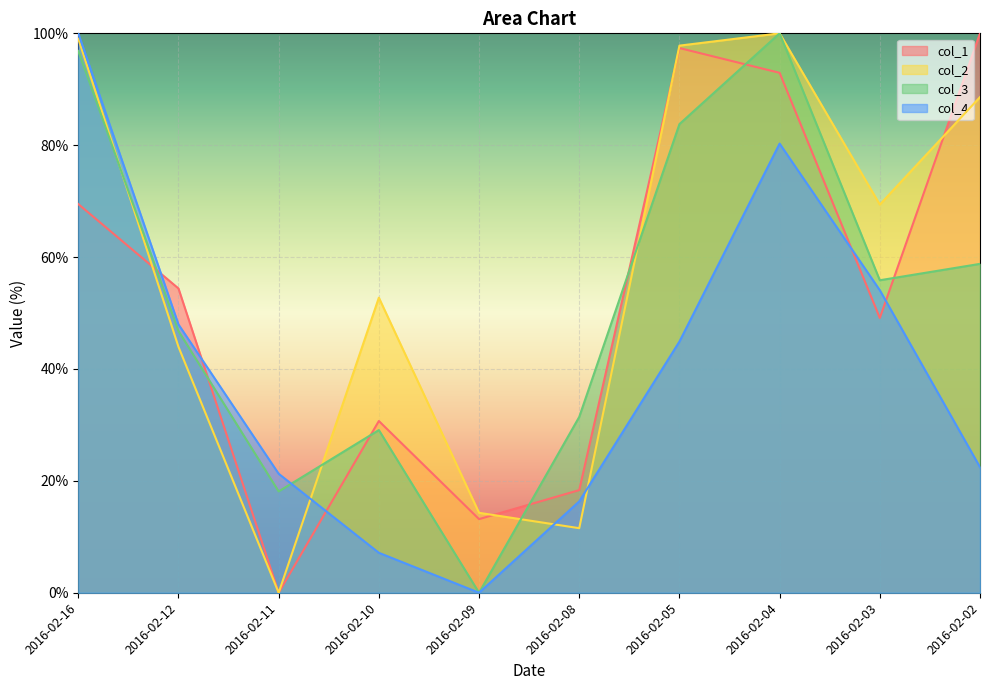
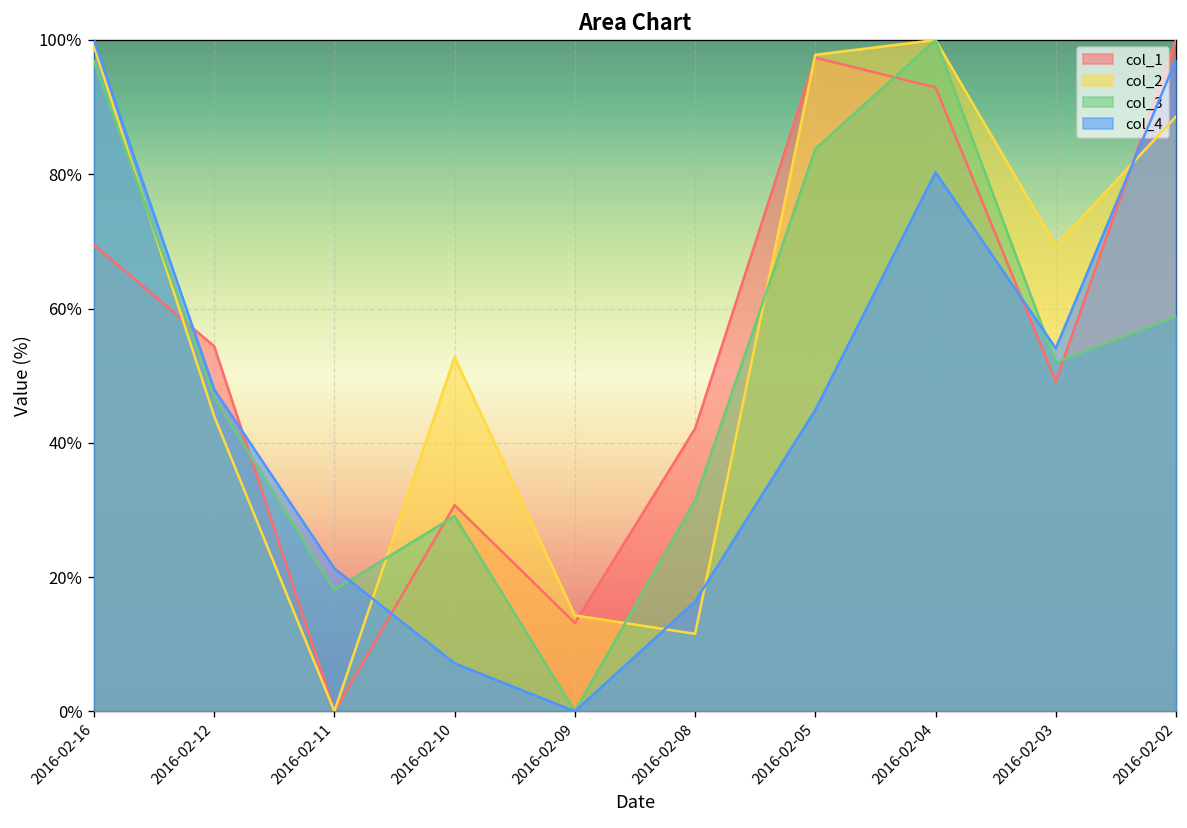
  {
    "col_1": {
      "2016-02-16": "69%",
      "2016-02-12": "54%",
      "2016-02-10": "31%",
      "2016-02-09": "13%",
-     "2016-02-08": "18%",
+     "2016-02-08": "42%",
      "2016-02-04": "93%",
      "2016-02-03": "49%",
      "2016-02-02": "100%"
    },
    "col_2": {
      "2016-02-16": "99%",
      "2016-02-12": "44%",
      "2016-02-10": "53%",
      "2016-02-09": "14%",
      "2016-02-08": "12%",
      "2016-02-03": "69%",
      "2016-02-02": "89%"
    },
    "col_3": {
      "2016-02-16": "97%",
      "2016-02-12": "47%",
      "2016-02-11": "18%",
      "2016-02-10": "29%",
      "2016-02-08": "31%",
      "2016-02-05": "84%",
-     "2016-02-03": "56%",
+     "2016-02-03": "52%",
      "2016-02-02": "59%"
    },
    "col_4": {
      "2016-02-16": "100%",
      "2016-02-12": "48%",
      "2016-02-11": "21%",
      "2016-02-10": "7%",
      "2016-02-08": "16%",
      "2016-02-05": "45%",
      "2016-02-04": "80%",
      "2016-02-03": "54%",
-     "2016-02-02": "22%"
+     "2016-02-02": "97%"
    }
  }
